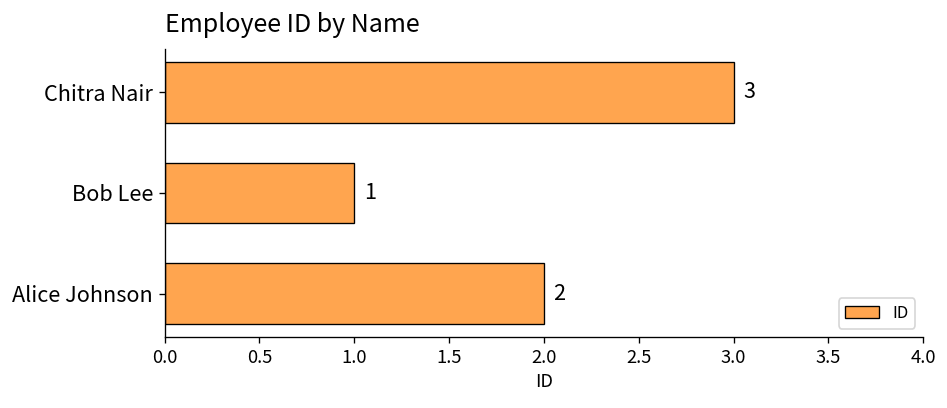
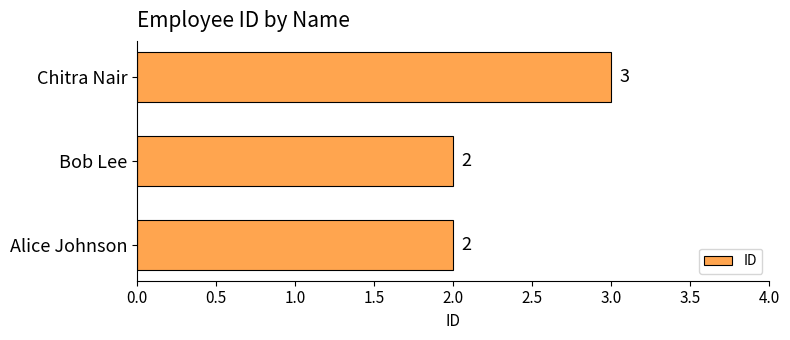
  {
    "Chitra Nair": 3,
-   "Bob Lee": 1,
+   "Bob Lee": 2,
    "Alice Johnson": 2
  }
